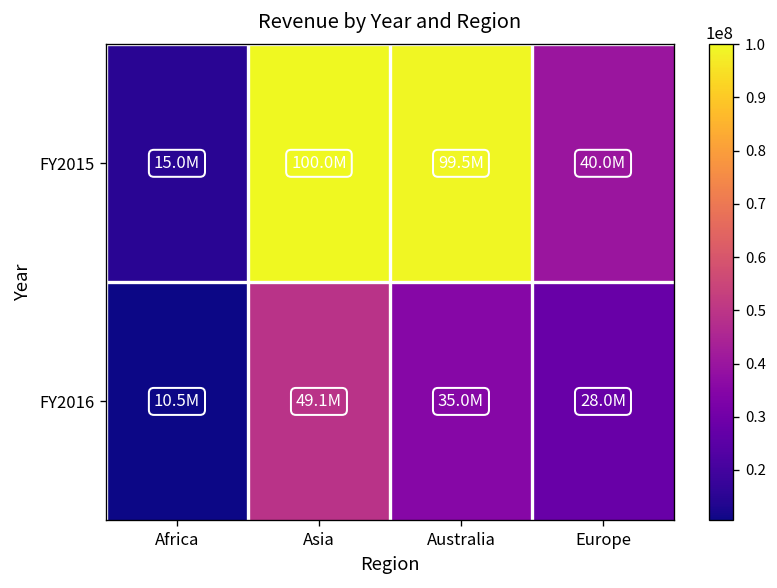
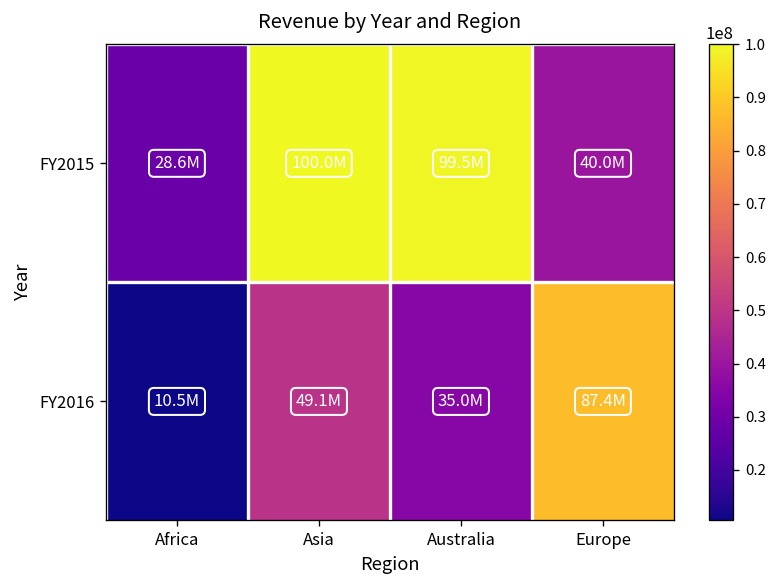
  {
    "FY2015": {
-     "Africa": "15.0M"
+     "Africa": "28.6M"
    },
    "FY2016": {
-     "Europe": "28.0M"
+     "Europe": "87.4M"
    }
  }
